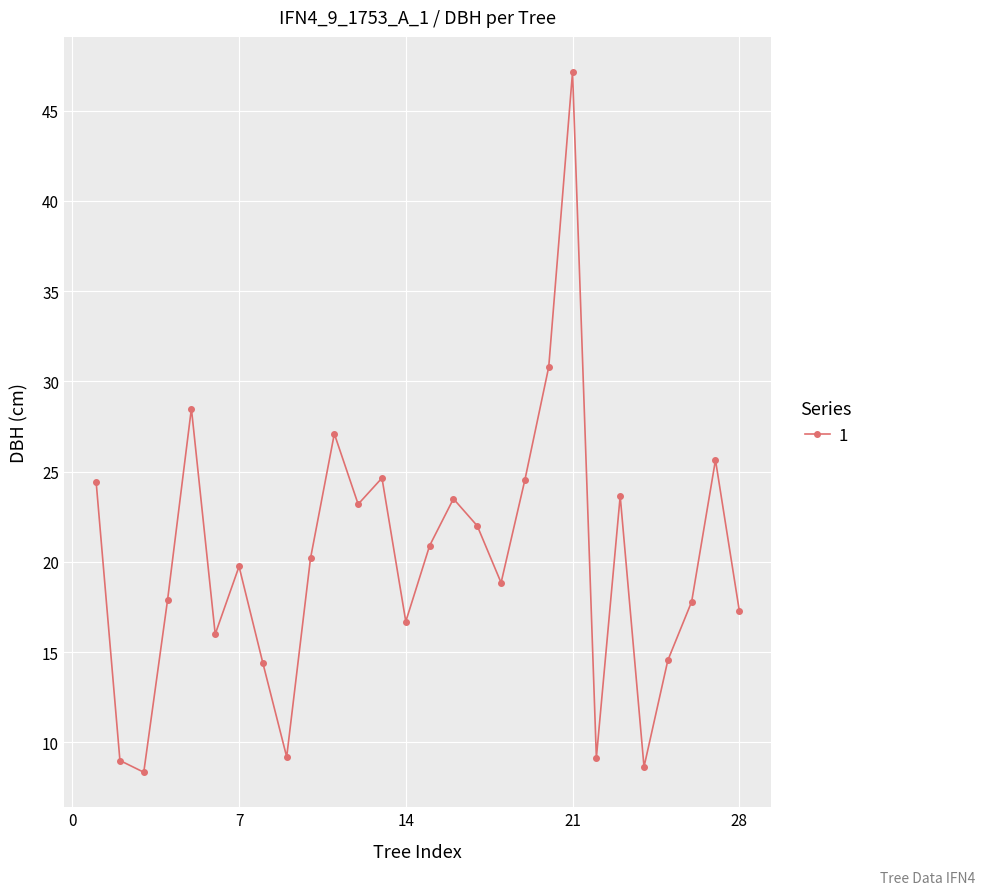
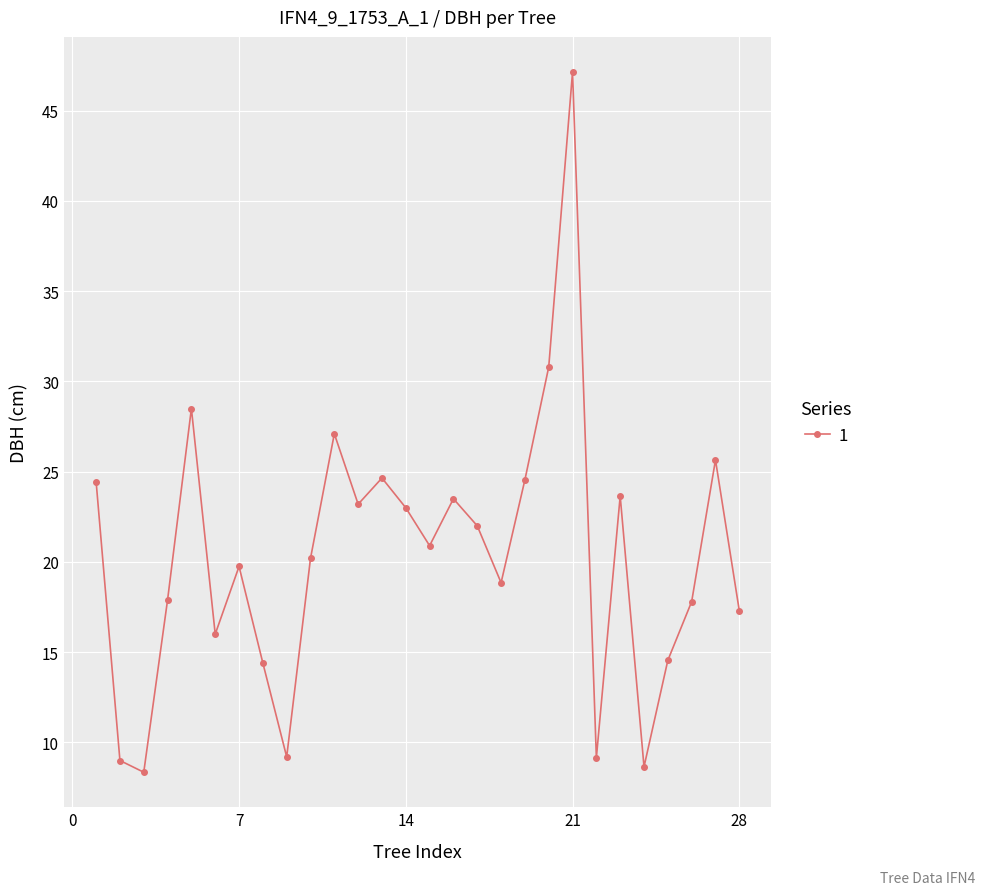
  {
    "7": 19.8,
-   "14": 16.7,
+   "14": 23.0,
    "21": 47.2,
    "28": 17.3
  }
